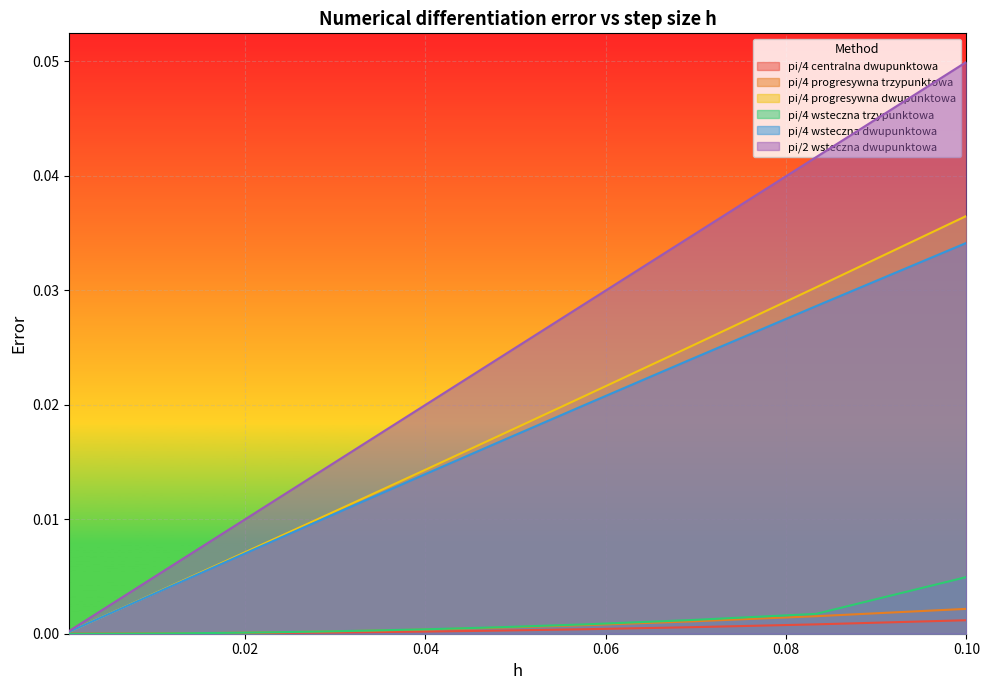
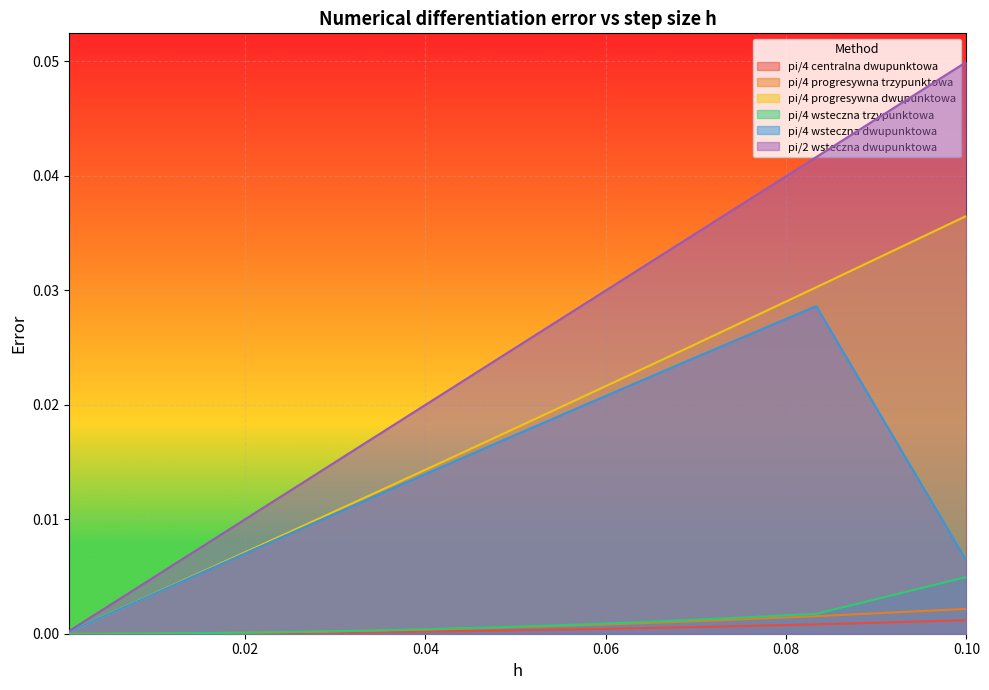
  {
    "pi/4 wsteczna trzypunktowa": {
      "0.10": 0.0050
    },
    "pi/4 wsteczna dwupunktowa": {
-     "0.10": 0.0341
+     "0.10": 0.0064
    },
    "pi/2 wsteczna dwupunktowa": {
      "0.10": 0.0500
    }
  }
